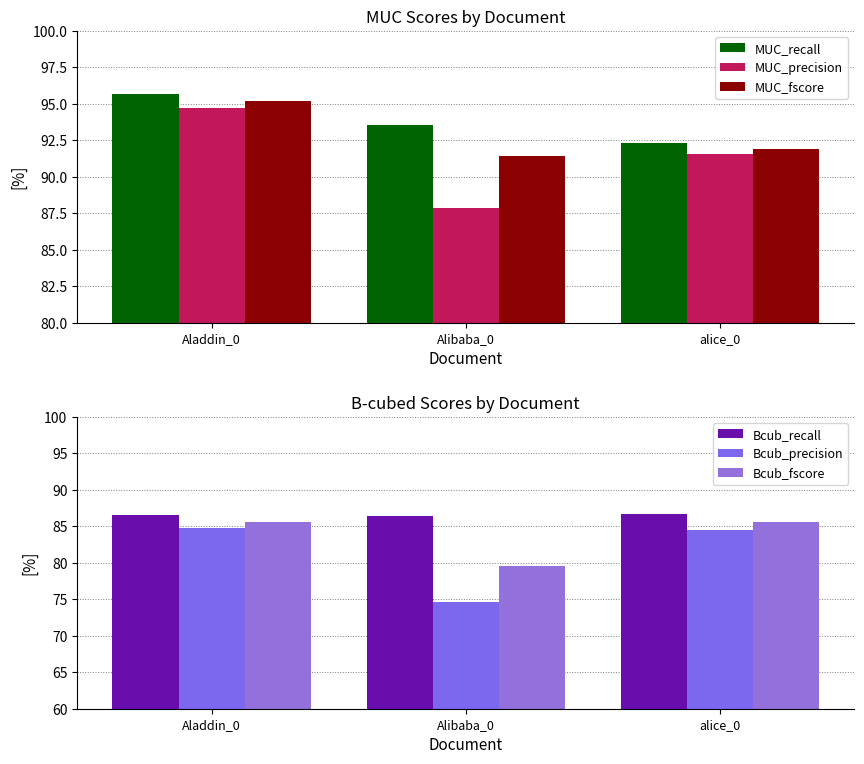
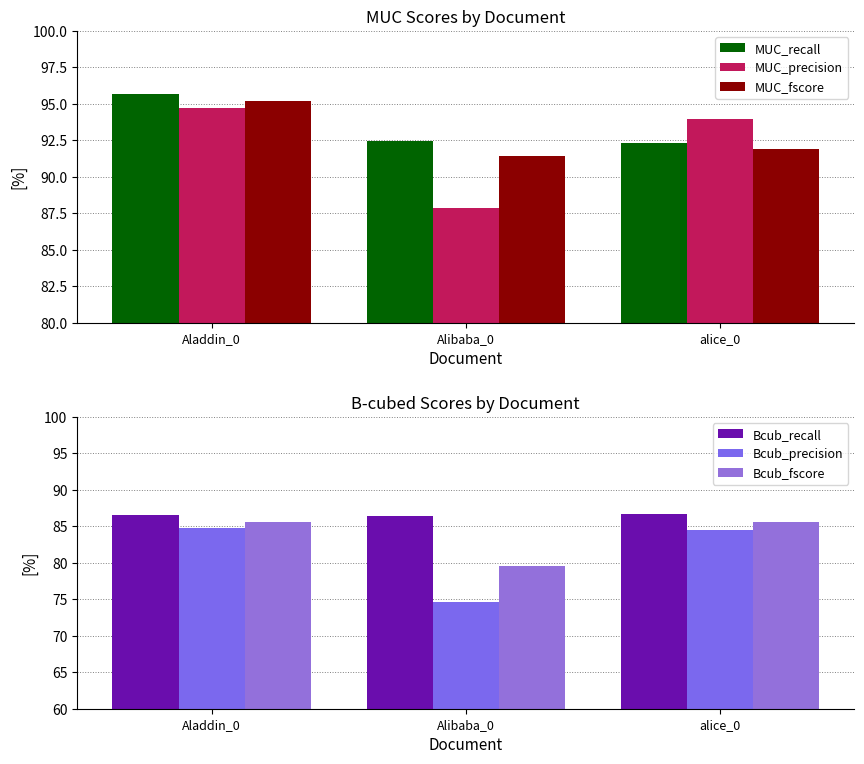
  {
    "MUC Scores by Document": {
      "MUC_recall": {
        "Aladdin_0": 95.7,
-       "Alibaba_0": 93.5,
+       "Alibaba_0": 92.4,
        "alice_0": 92.3
      },
      "MUC_precision": {
        "Aladdin_0": 94.7,
        "Alibaba_0": 87.9,
-       "alice_0": 91.5
+       "alice_0": 94.0
      },
      "MUC_fscore": {
        "Aladdin_0": 95.2,
        "Alibaba_0": 91.4,
        "alice_0": 91.9
      }
    },
    "B-cubed Scores by Document": {
      "Bcub_recall": {
        "Aladdin_0": 87,
        "Alibaba_0": 86,
        "alice_0": 87
      }
    }
  }
